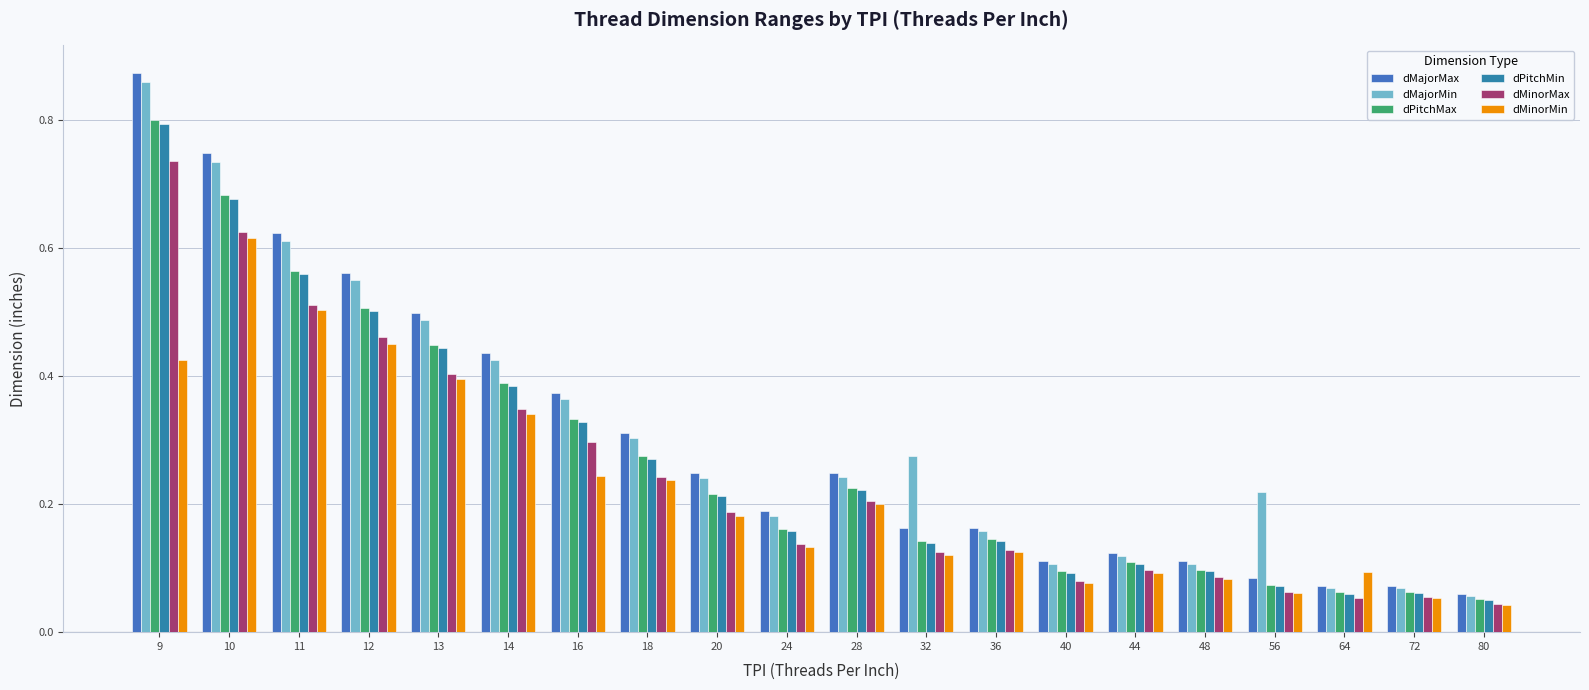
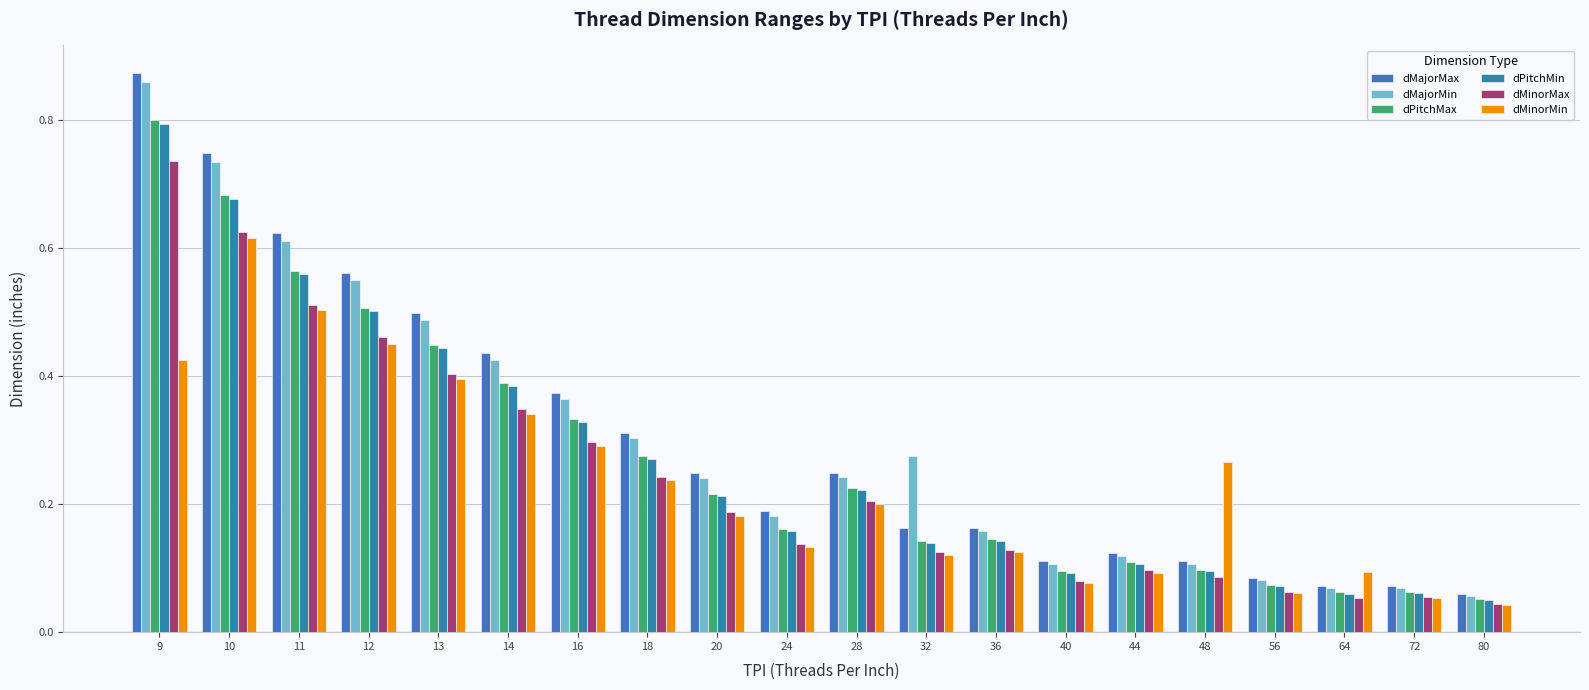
  {
    "dMajorMin": {
      "9": 0.86,
      "10": 0.74,
      "11": 0.61,
      "12": 0.55,
      "13": 0.49,
      "14": 0.43,
      "16": 0.36,
      "18": 0.30,
      "20": 0.24,
      "24": 0.18,
      "28": 0.24,
      "32": 0.28,
      "36": 0.16,
      "40": 0.11,
      "44": 0.12,
      "48": 0.11,
-     "56": 0.22,
+     "56": 0.08,
      "64": 0.07,
      "72": 0.07,
      "80": 0.06
    },
    "dPitchMax": {
      "9": 0.80,
      "10": 0.68,
      "11": 0.56,
      "12": 0.51,
      "13": 0.45,
      "14": 0.39,
      "16": 0.33,
      "18": 0.28,
      "20": 0.22,
      "24": 0.16,
      "28": 0.23,
      "32": 0.14,
      "36": 0.15,
      "40": 0.10,
      "44": 0.11,
      "48": 0.10,
      "56": 0.07,
      "64": 0.06,
      "72": 0.06,
      "80": 0.05
    },
    "dMinorMax": {
      "9": 0.74,
      "10": 0.63,
      "11": 0.51,
      "12": 0.46,
      "13": 0.40,
      "14": 0.35,
      "16": 0.30,
      "18": 0.24,
      "20": 0.19,
      "24": 0.14,
      "28": 0.21,
      "32": 0.12,
      "36": 0.13,
      "40": 0.08,
      "44": 0.10,
      "48": 0.09,
      "56": 0.06,
      "64": 0.05,
      "72": 0.06,
      "80": 0.04
    },
    "dMinorMin": {
      "9": 0.43,
      "10": 0.62,
      "11": 0.50,
      "12": 0.45,
      "13": 0.40,
      "14": 0.34,
-     "16": 0.24,
+     "16": 0.29,
      "18": 0.24,
      "20": 0.18,
      "24": 0.13,
      "28": 0.20,
      "32": 0.12,
      "36": 0.13,
      "40": 0.08,
      "44": 0.09,
-     "48": 0.08,
+     "48": 0.27,
      "56": 0.06,
      "64": 0.09,
      "72": 0.05,
      "80": 0.04
    }
  }
